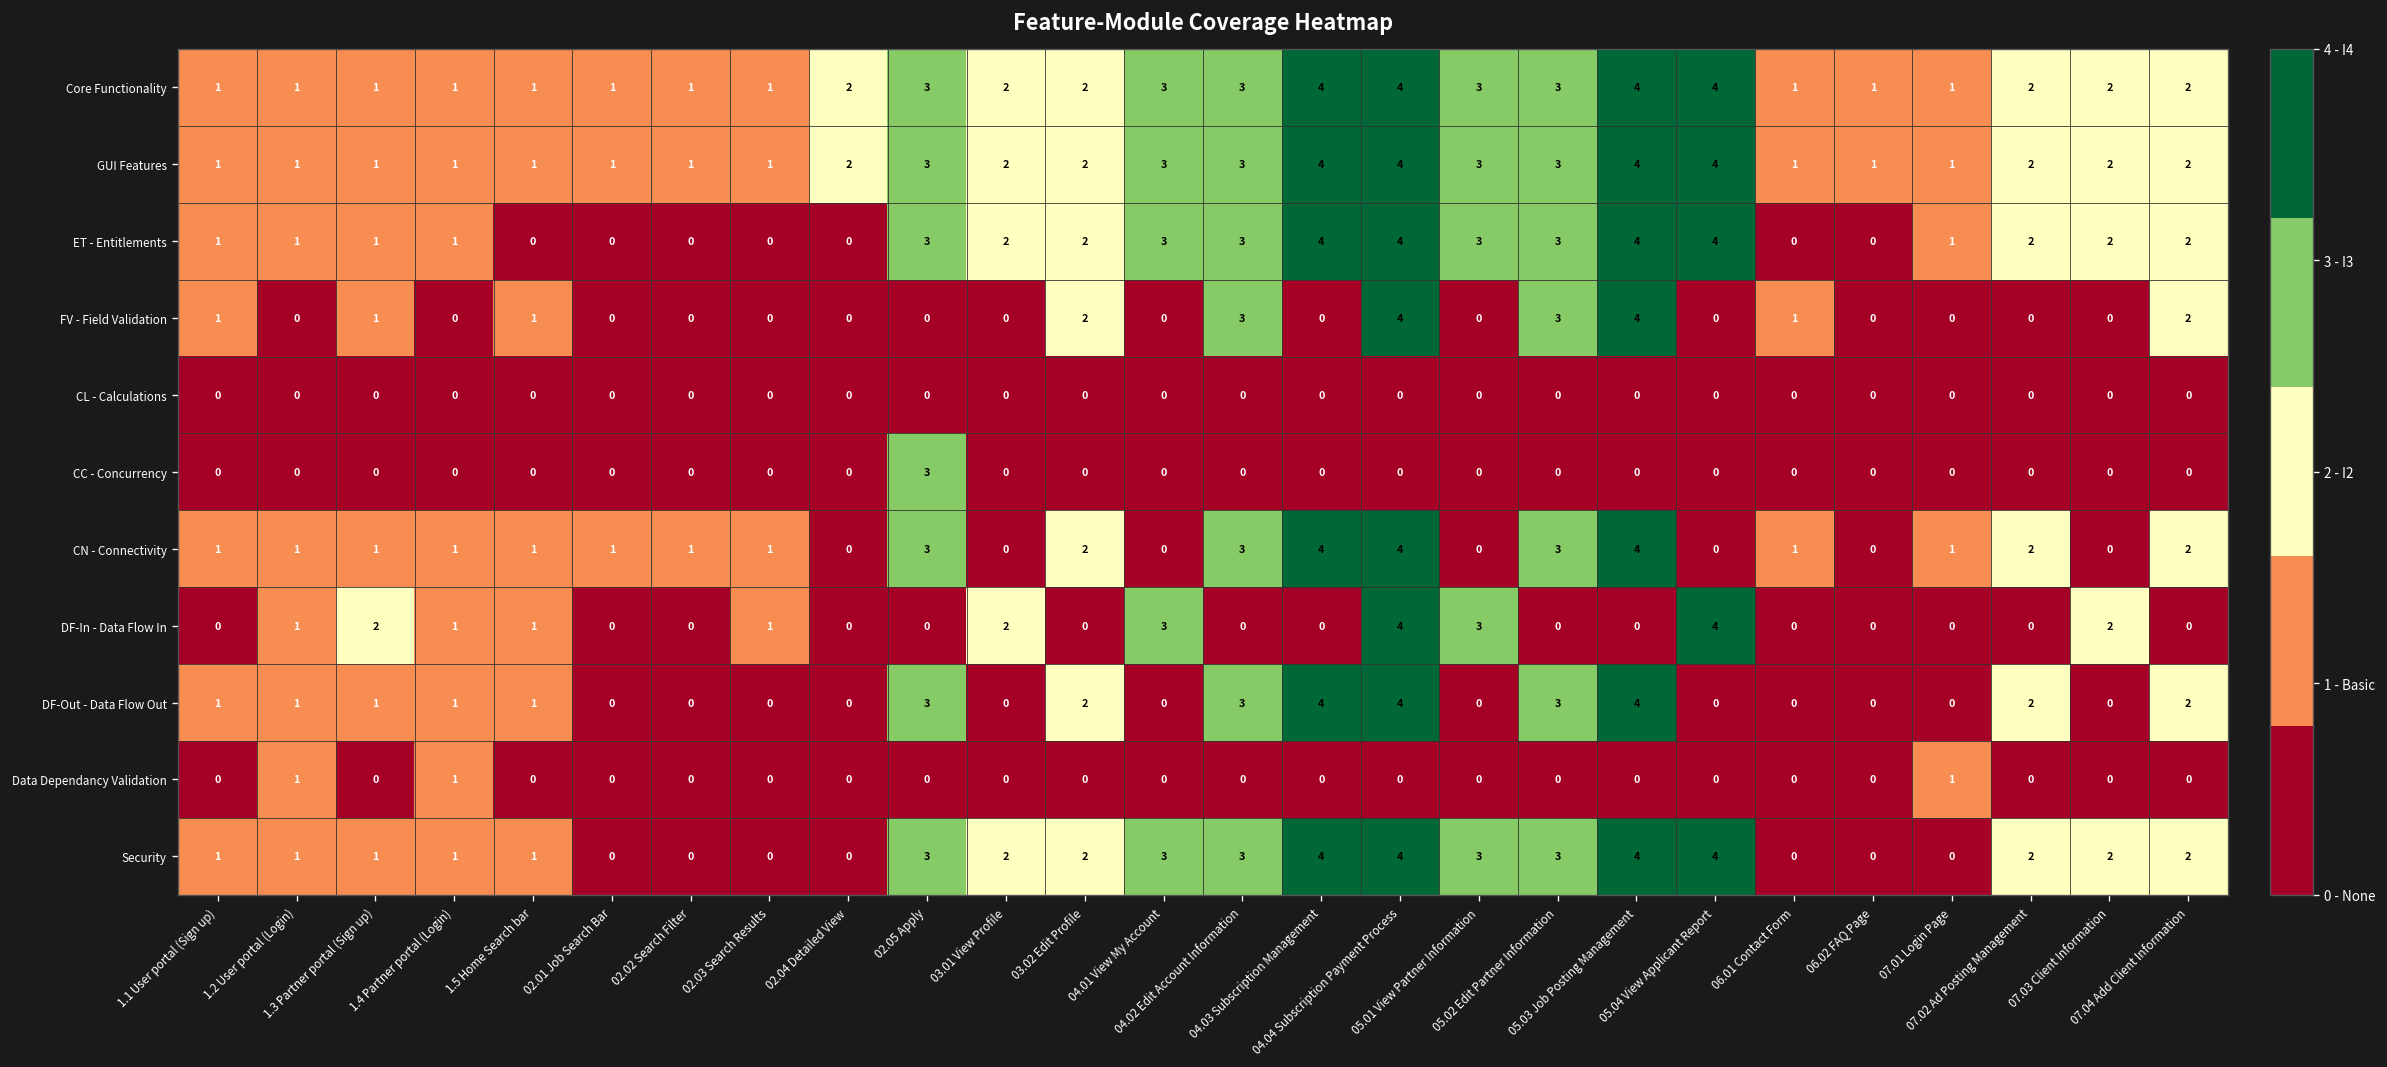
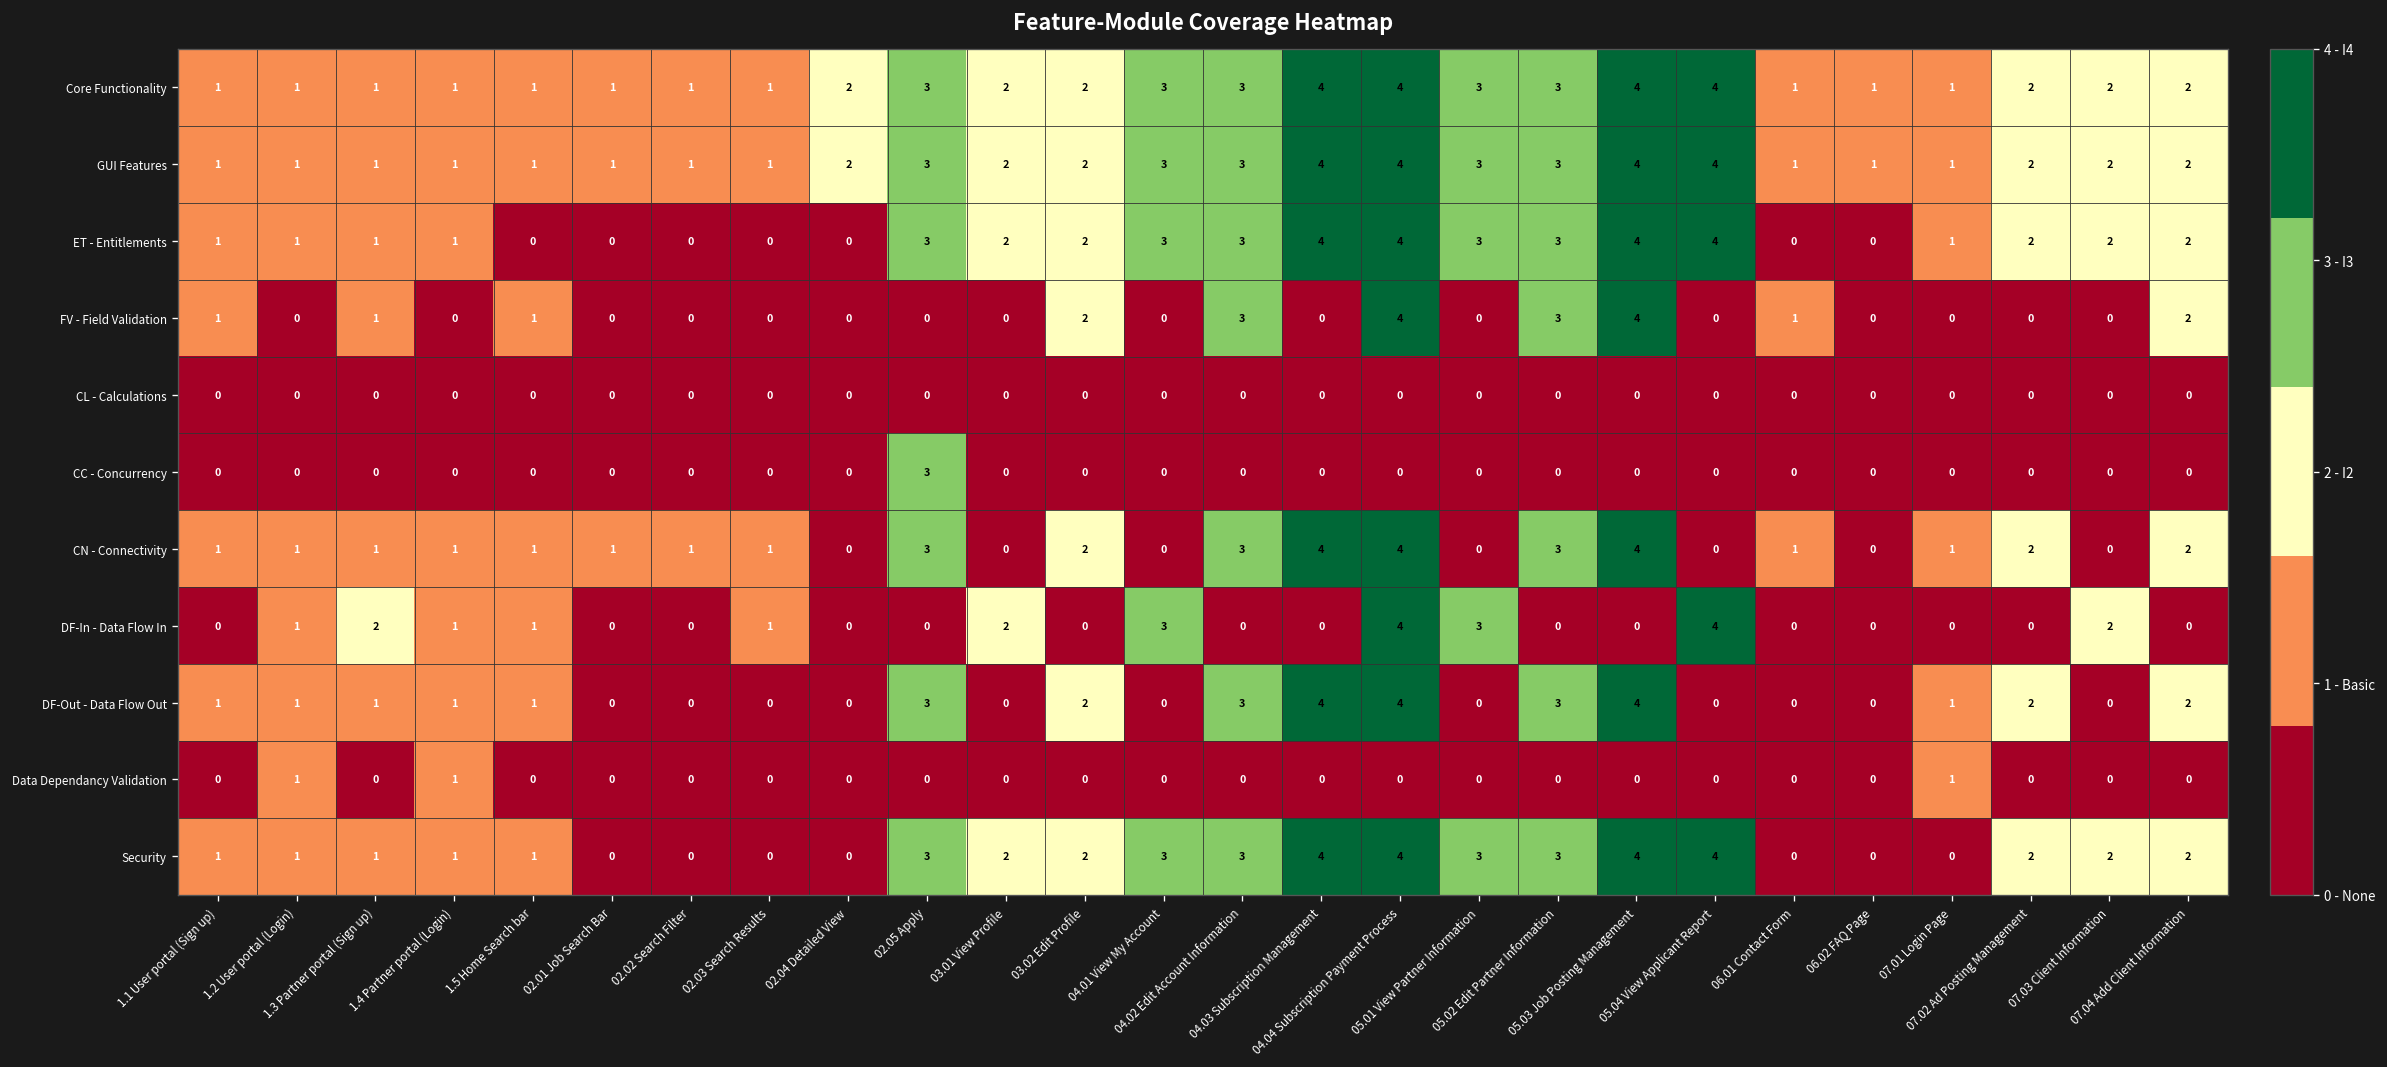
  {
    "DF-Out - Data Flow Out": {
      "1.1 User portal (Sign up)": 1,
      "1.2 User portal (Login)": 1,
      "1.3 Partner portal (Sign up)": 1,
      "1.4 Partner portal (Login)": 1,
      "1.5 Home Search bar": 1,
      "02.01 Job Search Bar": 0,
      "02.02 Search Filter": 0,
      "02.03 Search Results": 0,
      "02.04 Detailed View": 0,
      "02.05 Apply": 3,
      "03.01 View Profile": 0,
      "03.02 Edit Profile": 2,
      "04.01 View My Account": 0,
      "04.02 Edit Account Information": 3,
      "04.03 Subscription Management": 4,
      "04.04 Subscription Payment Process": 4,
      "05.01 View Partner Information": 0,
      "05.02 Edit Partner Information": 3,
      "05.03 Job Posting Management": 4,
      "05.04 View Applicant Report": 0,
      "06.01 Contact Form": 0,
      "06.02 FAQ Page": 0,
-     "07.01 Login Page": 0,
+     "07.01 Login Page": 1,
      "07.02 Ad Posting Management": 2,
      "07.03 Client Information": 0,
      "07.04 Add Client Information": 2
    }
  }
